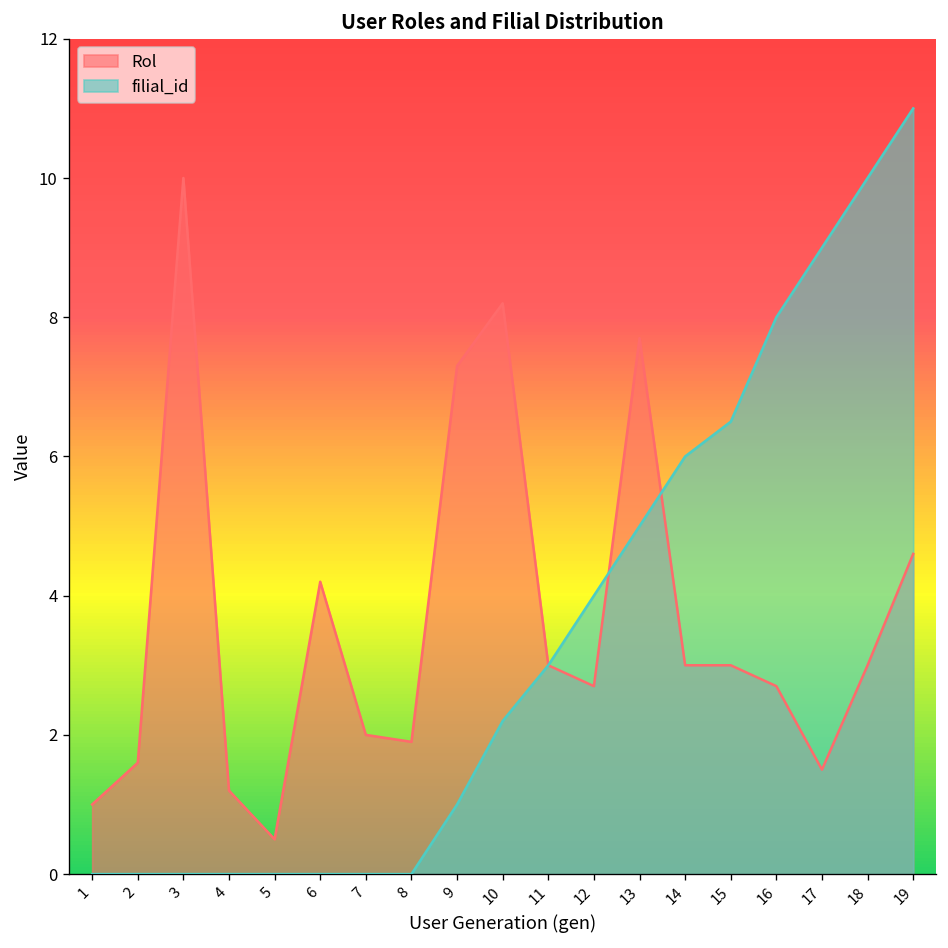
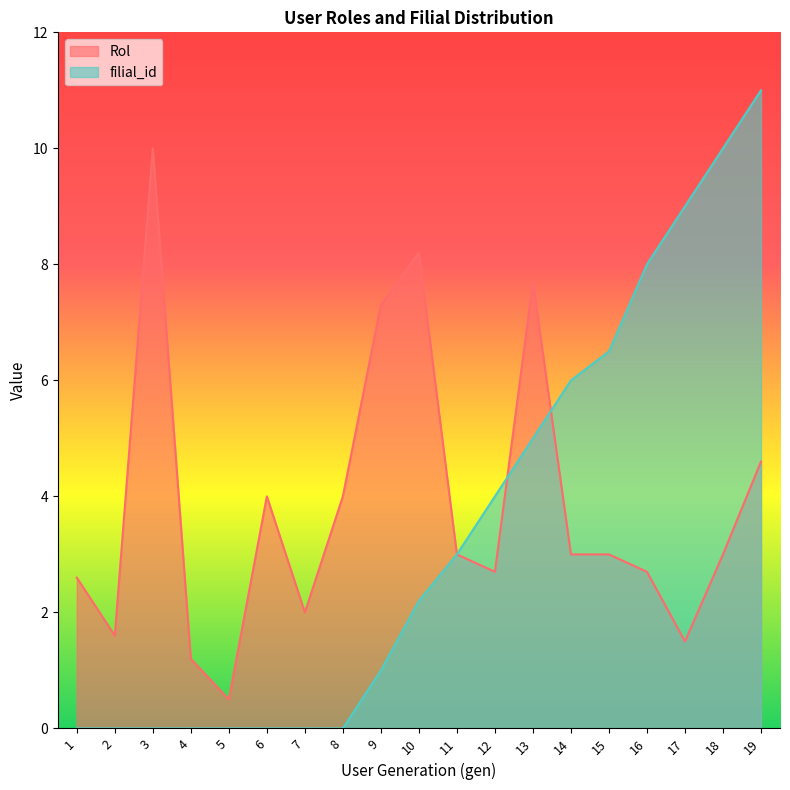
  {
    "Rol": {
-     "1": 1.0,
+     "1": 2.6,
      "2": 1.6,
      "3": 10.0,
      "4": 1.2,
      "5": 0.5,
-     "6": 4.2,
+     "6": 4.0,
      "7": 2.0,
-     "8": 1.9,
+     "8": 4.0,
      "9": 7.3,
      "10": 8.2,
      "12": 2.7,
      "13": 7.7,
      "14": 3.0,
      "15": 3.0,
      "16": 2.7,
      "17": 1.5,
      "18": 3.0,
      "19": 4.6
    },
    "filial_id": {
      "1": 0.0,
      "2": 0.0,
      "3": 0.0,
      "4": 0.0,
      "5": 0.0,
      "6": 0.0,
      "7": 0.0,
      "8": 0.0,
      "9": 1.0,
      "10": 2.2,
      "12": 4.0,
      "13": 5.0,
      "14": 6.0,
      "15": 6.5,
      "16": 8.0,
      "17": 9.0,
      "18": 10.0,
      "19": 11.0
    }
  }
